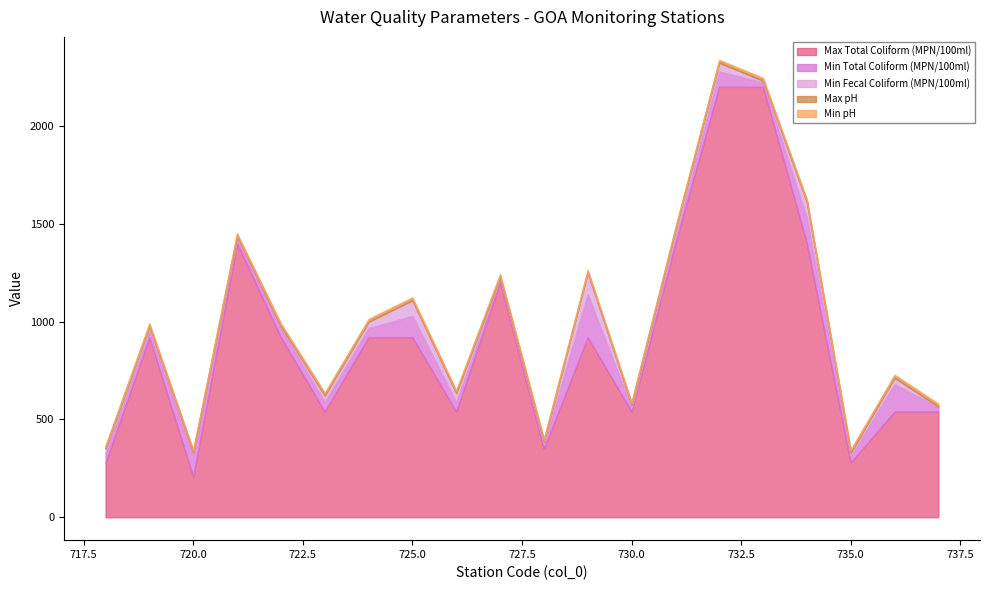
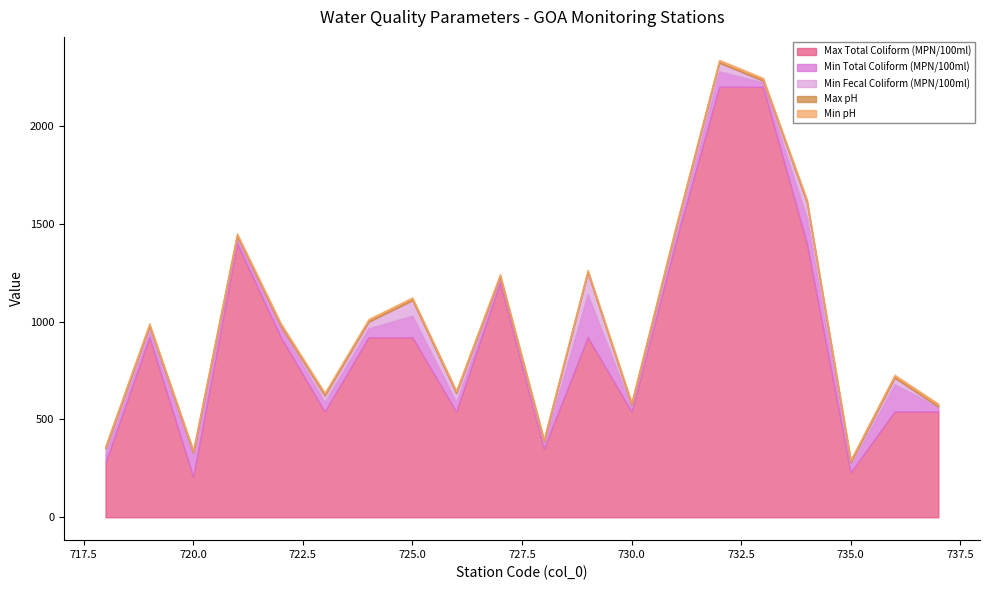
  {
    "Max Total Coliform (MPN/100ml)": {
      "720.0": 210,
      "725.0": 920,
      "730.0": 540,
-     "735.0": 280
+     "735.0": 230
    }
  }
